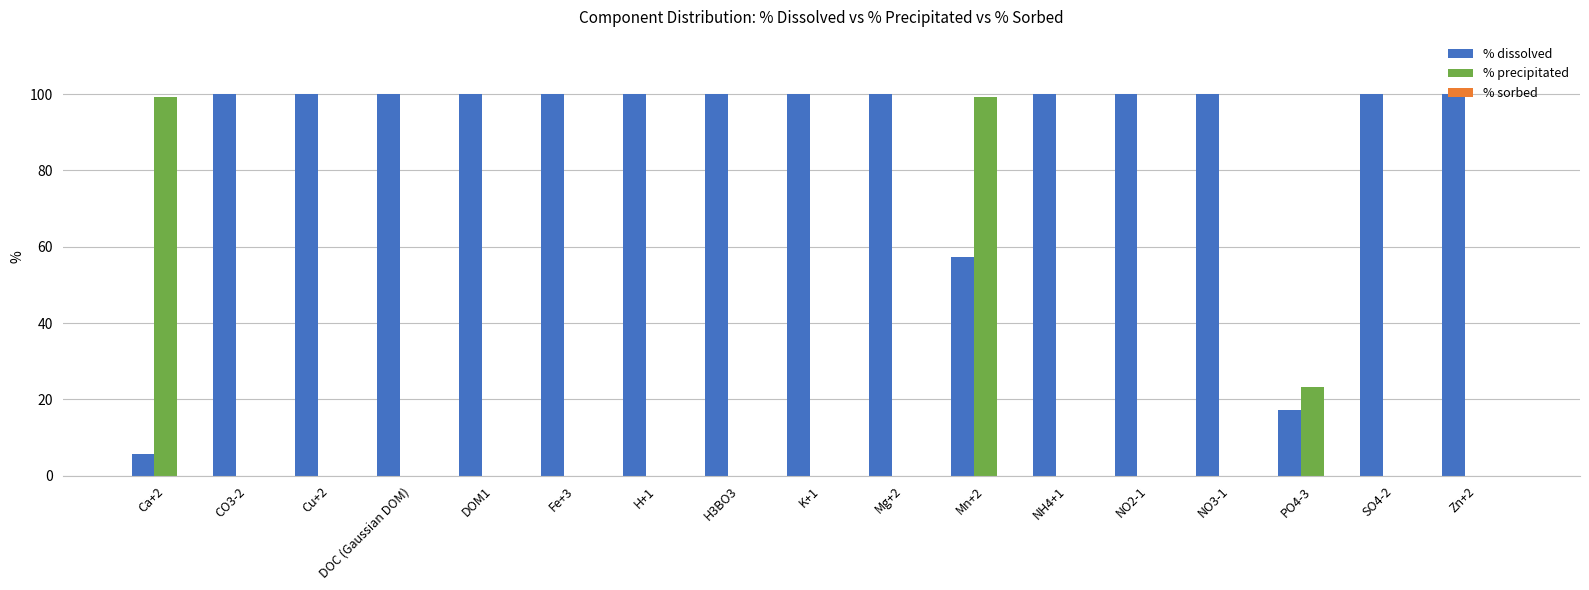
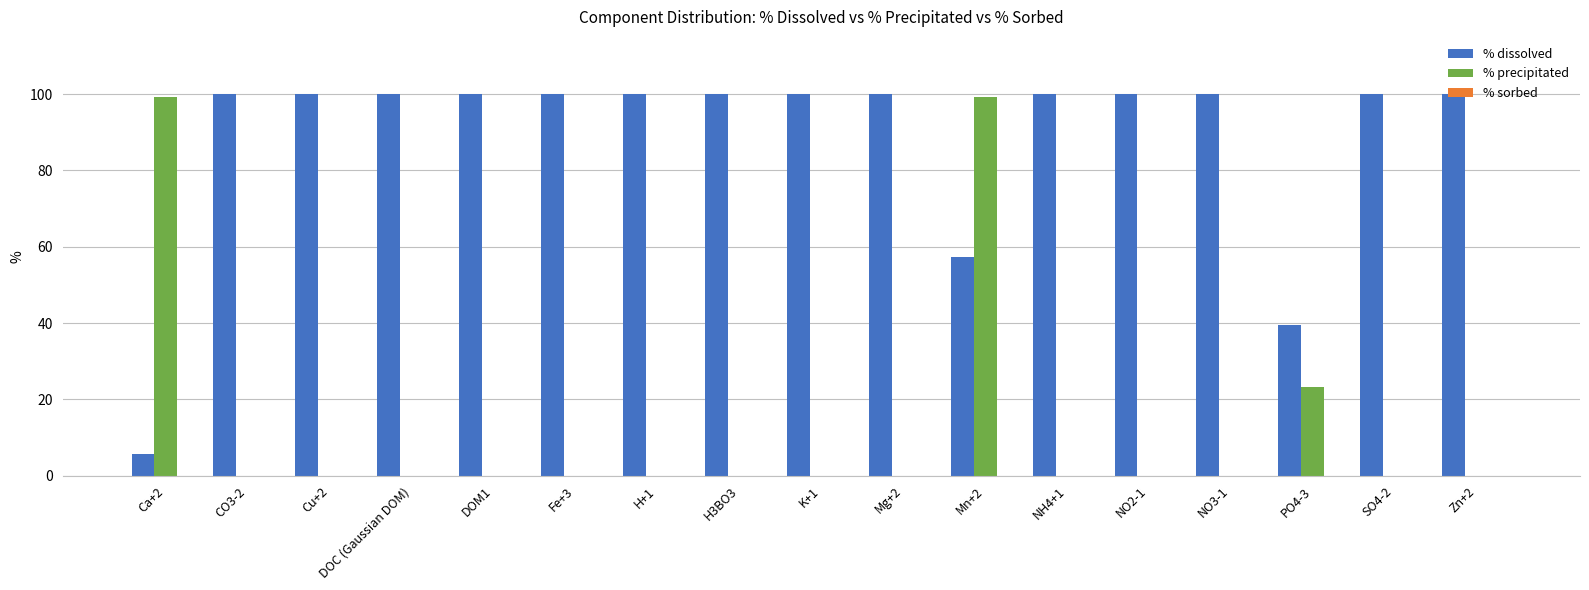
  {
    "% dissolved": {
      "Ca+2": 6,
      "CO3-2": 100,
      "Cu+2": 100,
      "DOC (Gaussian DOM)": 100,
      "DOM1": 100,
      "Fe+3": 100,
      "H+1": 100,
      "H3BO3": 100,
      "K+1": 100,
      "Mg+2": 100,
      "Mn+2": 57,
      "NH4+1": 100,
      "NO2-1": 100,
      "NO3-1": 100,
-     "PO4-3": 17,
+     "PO4-3": 40,
      "SO4-2": 100,
      "Zn+2": 100
    },
    "% precipitated": {
      "Ca+2": 99,
      "CO3-2": 0,
      "Cu+2": 0,
      "DOC (Gaussian DOM)": 0,
      "DOM1": 0,
      "Fe+3": 0,
      "H+1": 0,
      "H3BO3": 0,
      "K+1": 0,
      "Mg+2": 0,
      "Mn+2": 99,
      "NH4+1": 0,
      "NO2-1": 0,
      "NO3-1": 0,
      "PO4-3": 23,
      "SO4-2": 0,
      "Zn+2": 0
    },
    "% sorbed": {
      "Ca+2": 0,
      "CO3-2": 0,
      "Cu+2": 0,
      "DOC (Gaussian DOM)": 0,
      "DOM1": 0,
      "Fe+3": 0,
      "H+1": 0,
      "H3BO3": 0,
      "K+1": 0,
      "Mg+2": 0,
      "Mn+2": 0,
      "NH4+1": 0,
      "NO2-1": 0,
      "NO3-1": 0,
      "PO4-3": 0,
      "SO4-2": 0,
      "Zn+2": 0
    }
  }
